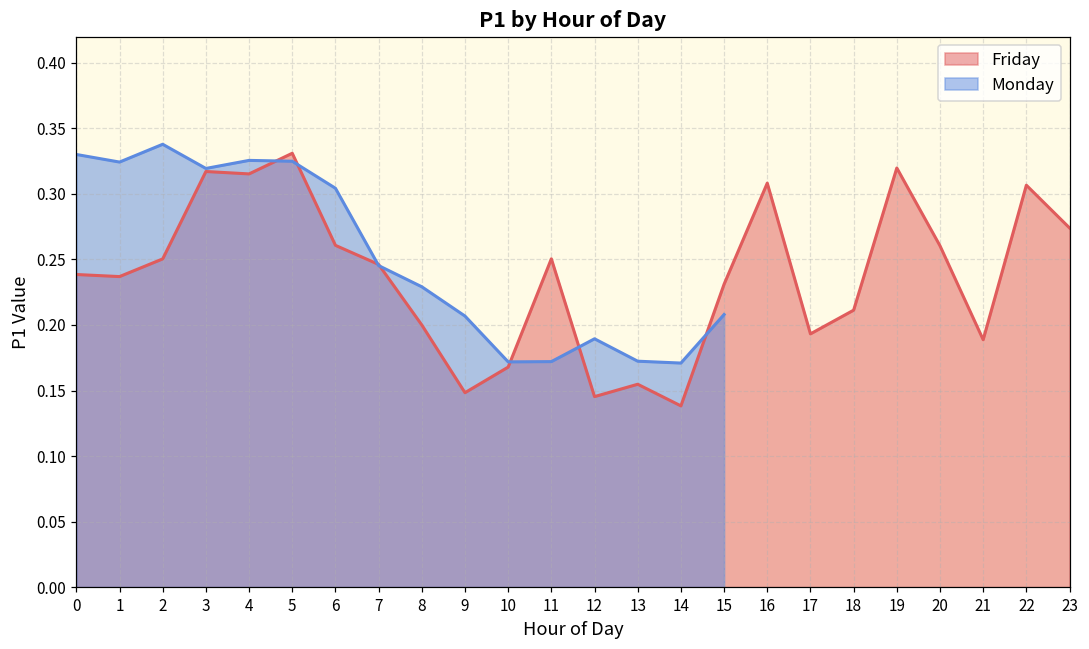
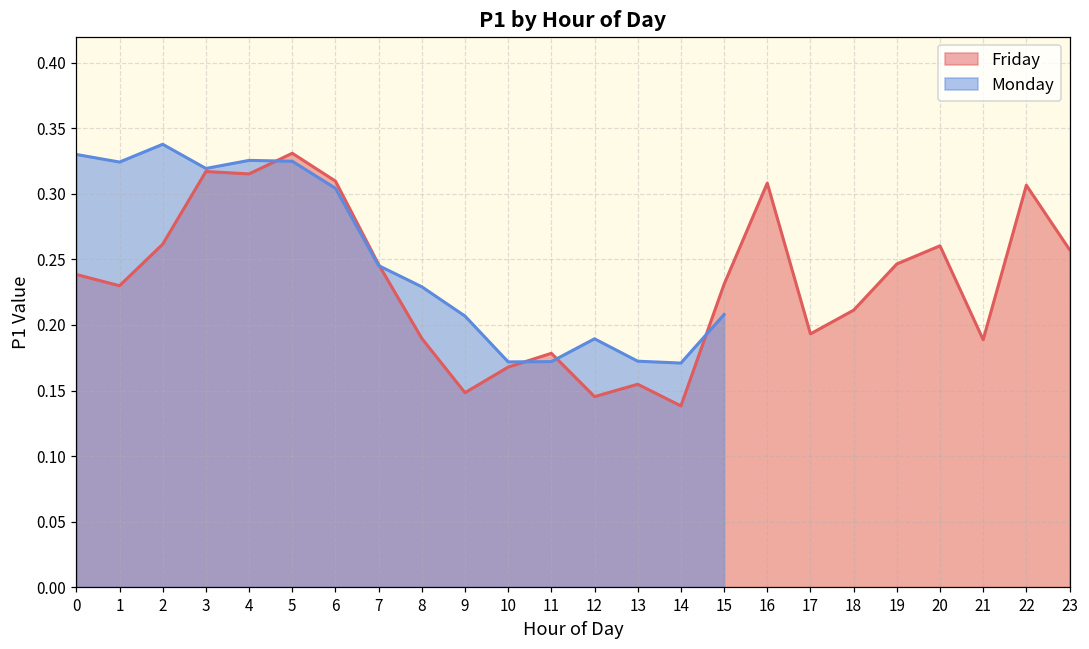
  {
    "Friday": {
      "0": 0.239,
-     "1": 0.237,
-     "2": 0.250,
+     "1": 0.230,
+     "2": 0.262,
      "3": 0.317,
      "4": 0.315,
      "5": 0.331,
-     "6": 0.261,
-     "8": 0.200,
+     "6": 0.310,
+     "8": 0.190,
      "9": 0.148,
      "10": 0.168,
-     "11": 0.250,
+     "11": 0.178,
      "12": 0.145,
      "13": 0.155,
      "14": 0.138,
      "15": 0.231,
      "16": 0.308,
      "17": 0.193,
      "18": 0.211,
-     "19": 0.320,
+     "19": 0.247,
      "20": 0.260,
      "21": 0.189,
      "22": 0.307,
-     "23": 0.274
+     "23": 0.257
    },
    "Monday": {
      "0": 0.330,
      "1": 0.324,
      "2": 0.338,
      "3": 0.319,
      "4": 0.326,
      "5": 0.325,
      "6": 0.304,
      "8": 0.229,
      "9": 0.207,
      "10": 0.172,
      "11": 0.172,
      "12": 0.189,
      "13": 0.172,
      "14": 0.171,
      "15": 0.208
    }
  }
